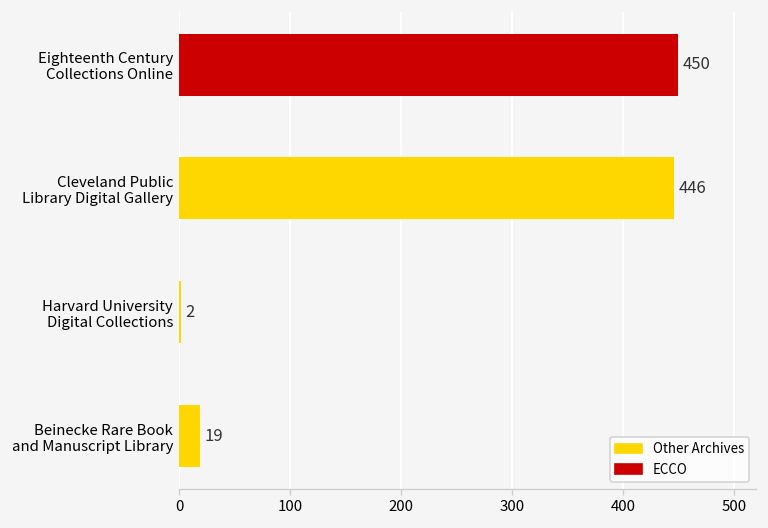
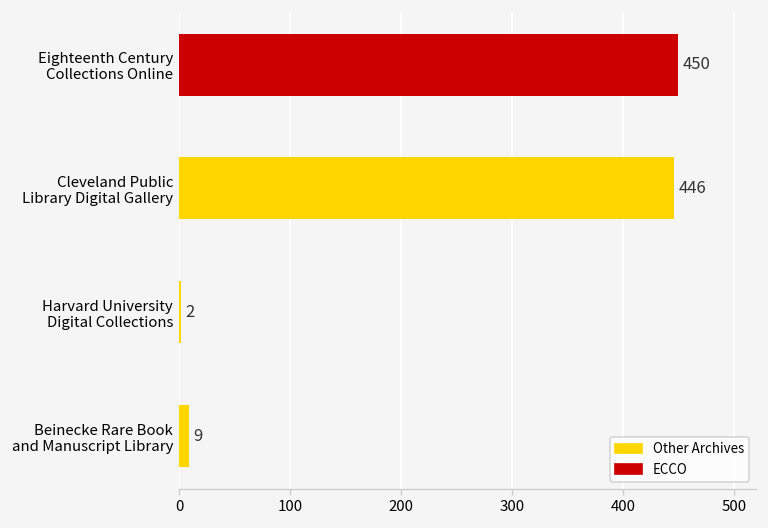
  {
    "Eighteenth Century Collections Online": 450,
    "Cleveland Public Library Digital Gallery": 446,
    "Harvard University Digital Collections": 2,
-   "Beinecke Rare Book and Manuscript Library": 19
+   "Beinecke Rare Book and Manuscript Library": 9
  }
